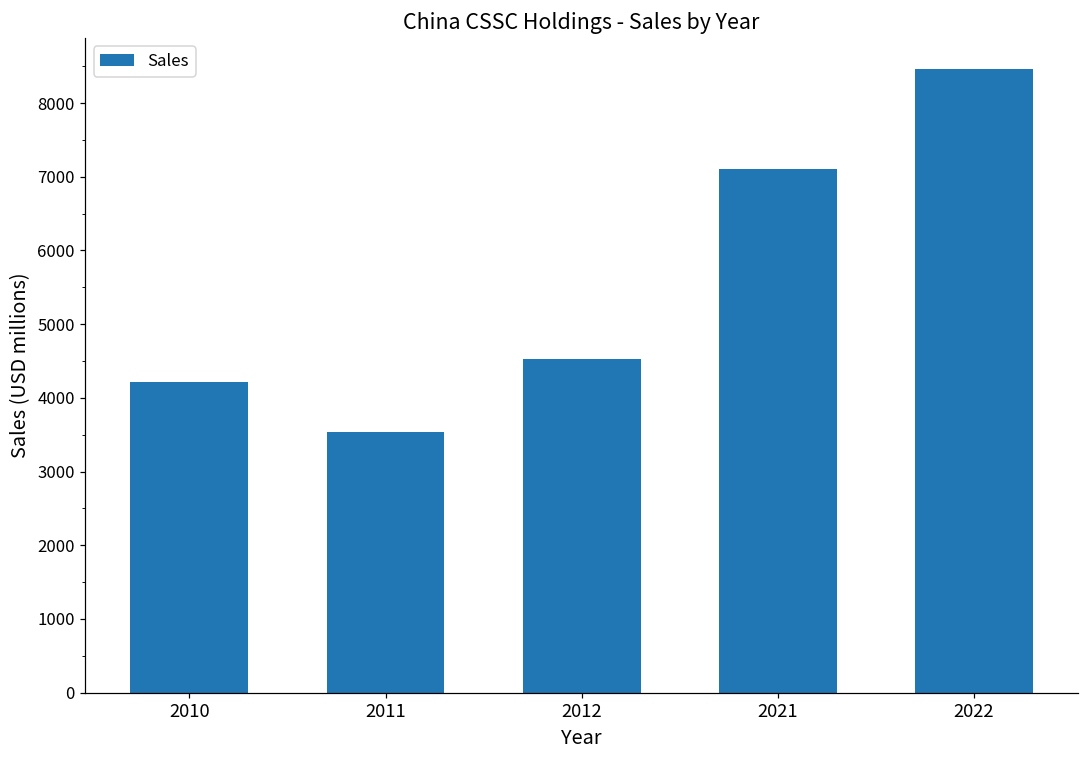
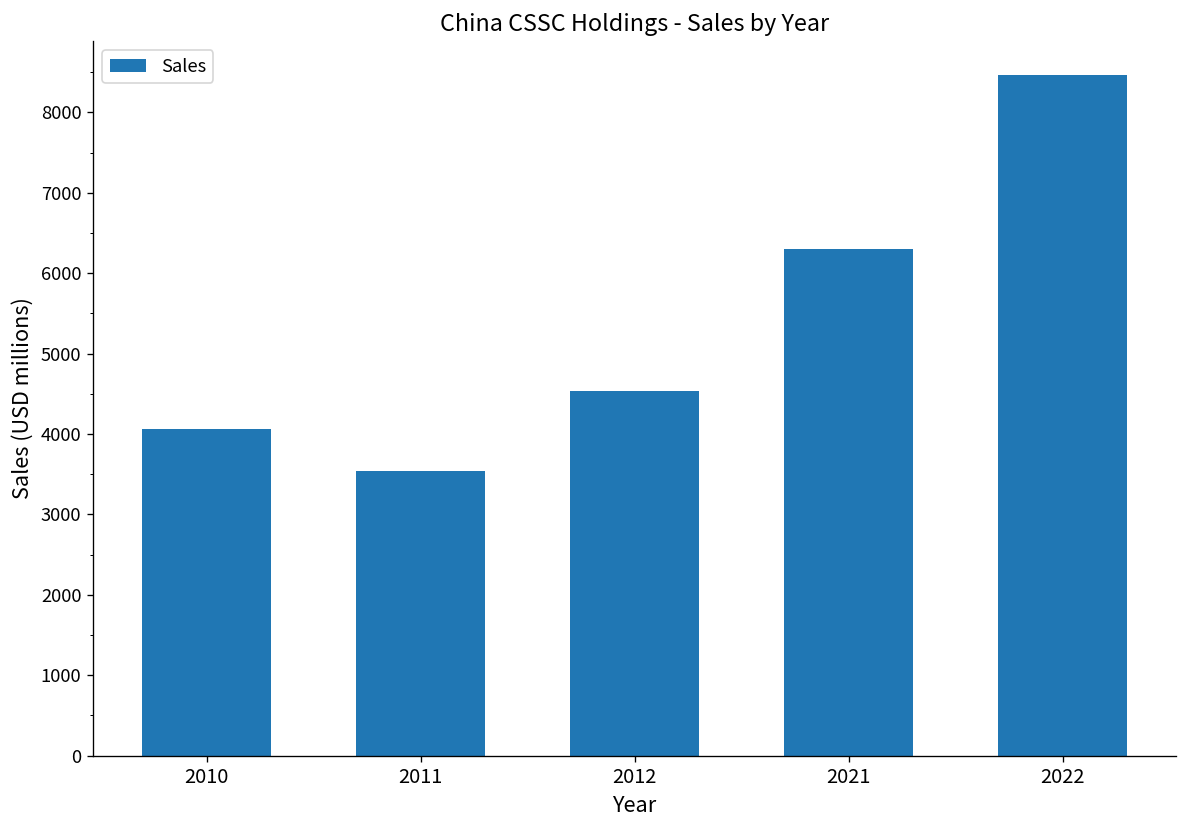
  {
-   "2010": 4200,
+   "2010": 4100,
    "2011": 3500,
    "2012": 4500,
-   "2021": 7100,
+   "2021": 6300,
    "2022": 8500
  }
